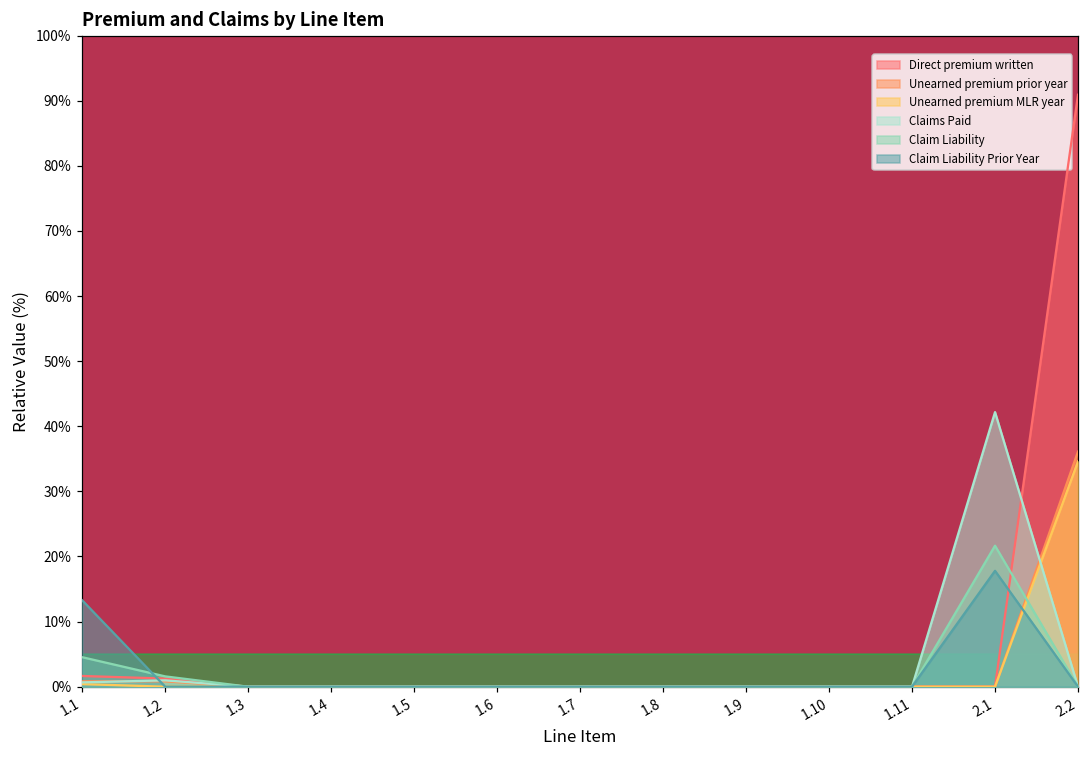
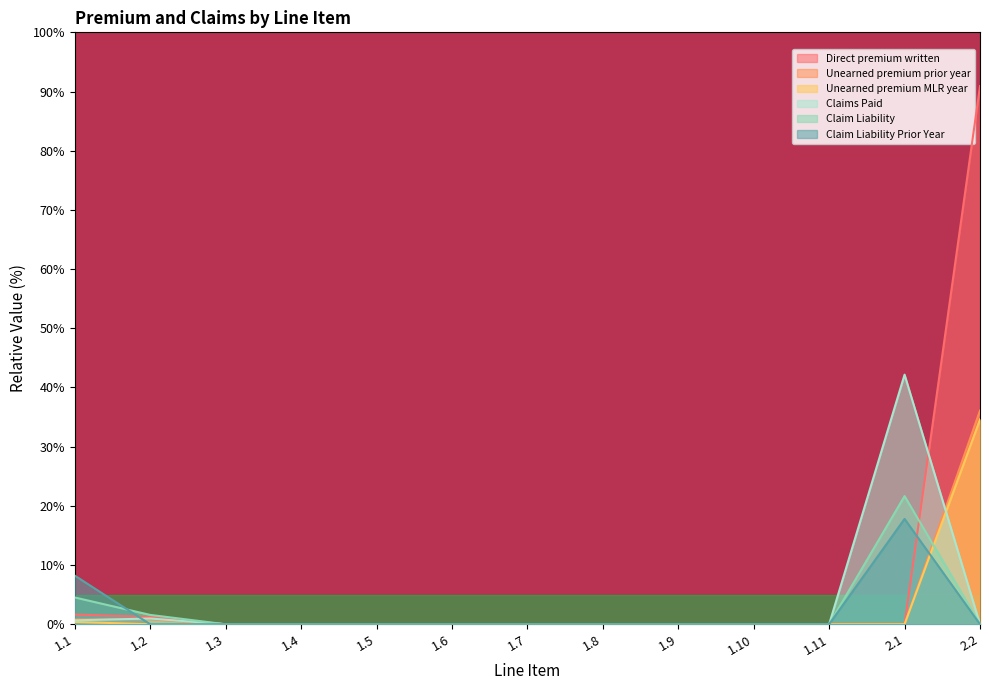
  {
    "Claim Liability Prior Year": {
-     "1.1": "13%",
+     "1.1": "8%",
      "2.1": "18%"
    }
  }
